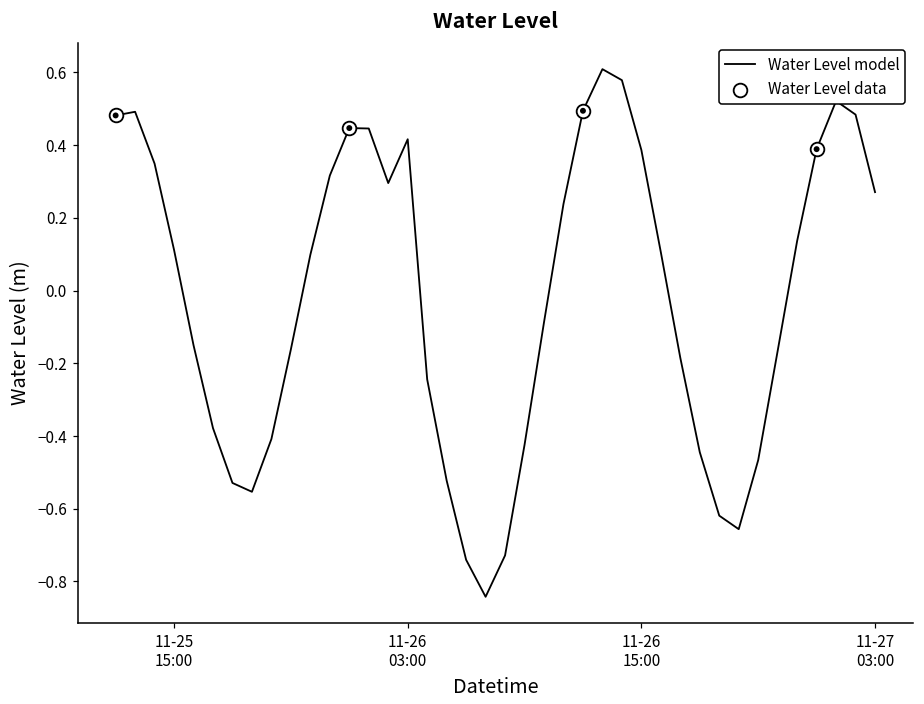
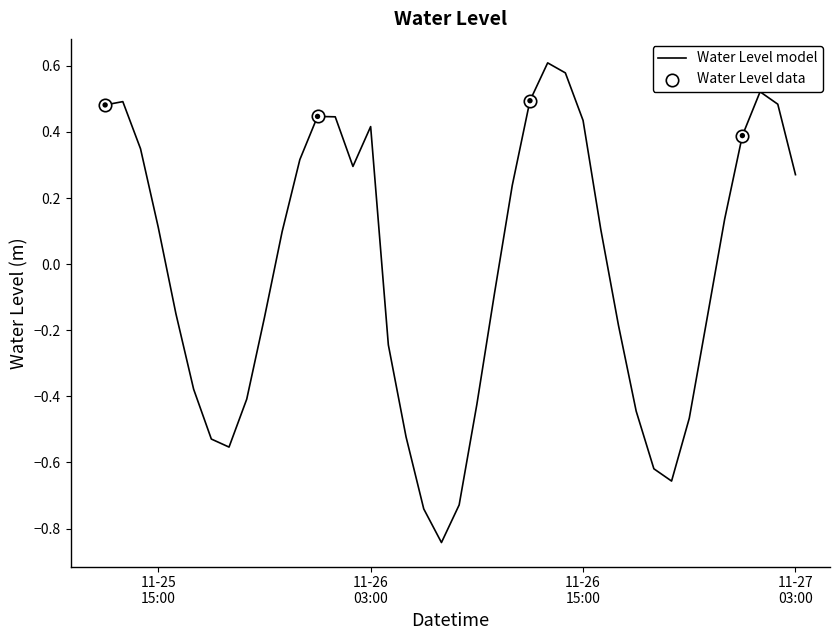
  {
    "Water Level model": {
      "11-25 15:00": 0.11,
      "11-26 03:00": 0.42,
-     "11-26 15:00": 0.39,
+     "11-26 15:00": 0.43,
      "11-27 03:00": 0.27
    }
  }
